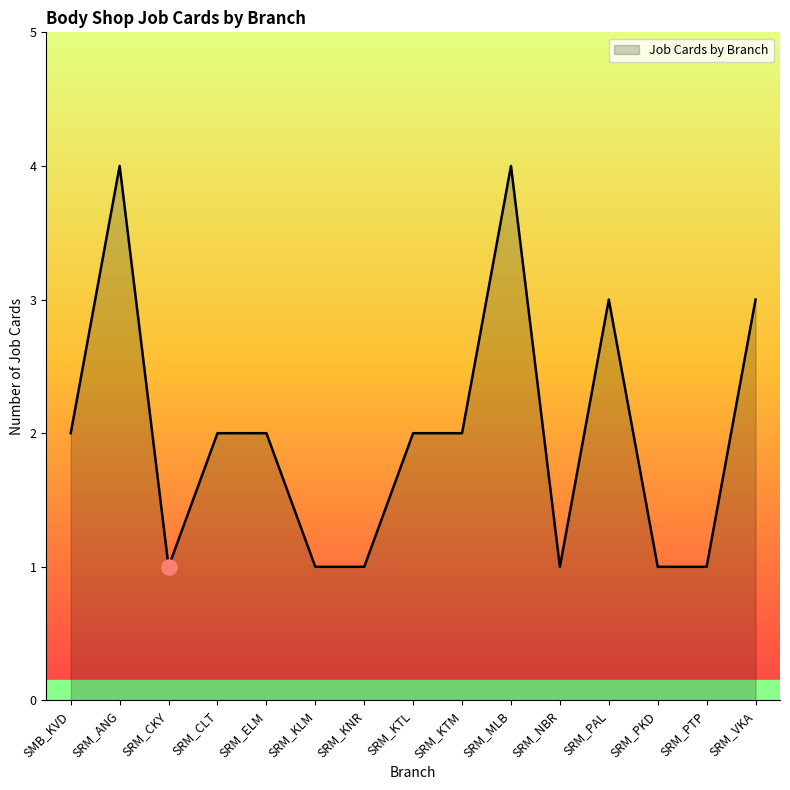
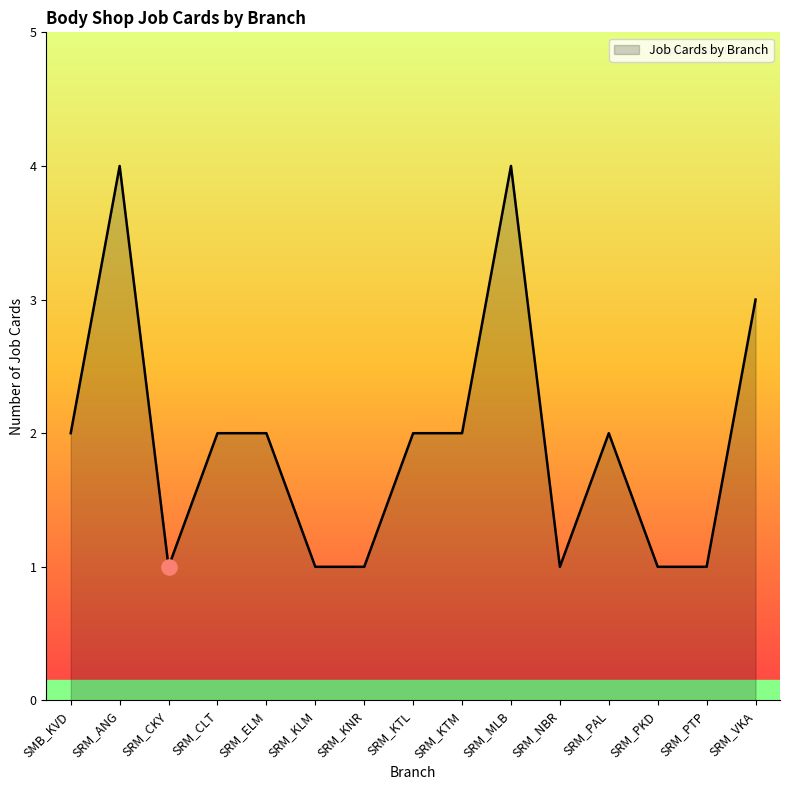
  {
    "Job Cards by Branch": {
      "SMB_KVD": 2,
      "SRM_ANG": 4,
      "SRM_CLT": 2,
      "SRM_ELM": 2,
      "SRM_KLM": 1,
      "SRM_KNR": 1,
      "SRM_KTL": 2,
      "SRM_KTM": 2,
      "SRM_MLB": 4,
      "SRM_NBR": 1,
-     "SRM_PAL": 3,
+     "SRM_PAL": 2,
      "SRM_PKD": 1,
      "SRM_PTP": 1,
      "SRM_VKA": 3
    }
  }
